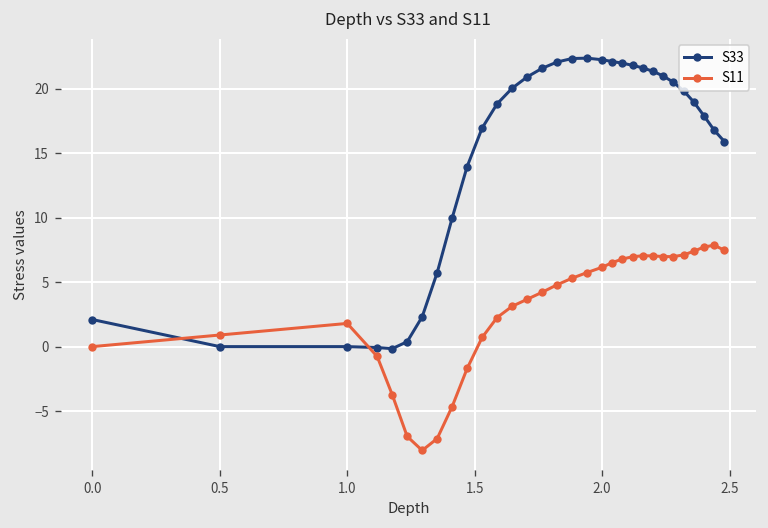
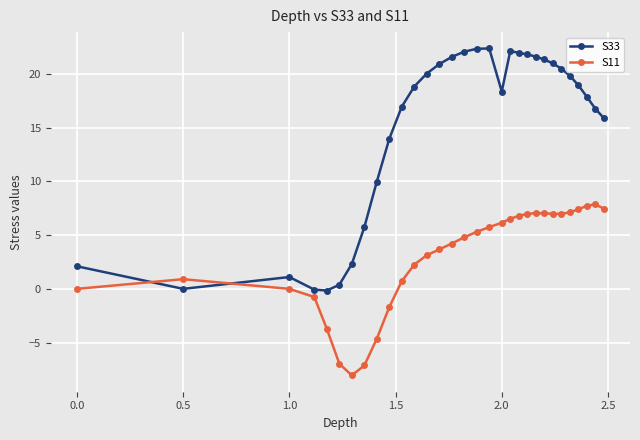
  {
    "S33": {
      "0.0": 2.1,
      "0.5": 0.0,
-     "1.0": 0.0,
-     "2.0": 22.3
+     "1.0": 1.1,
+     "2.0": 18.4
    },
    "S11": {
      "0.0": 0.0,
      "0.5": 0.9,
-     "1.0": 1.8,
+     "1.0": 0.0,
      "2.0": 6.2
    }
  }
